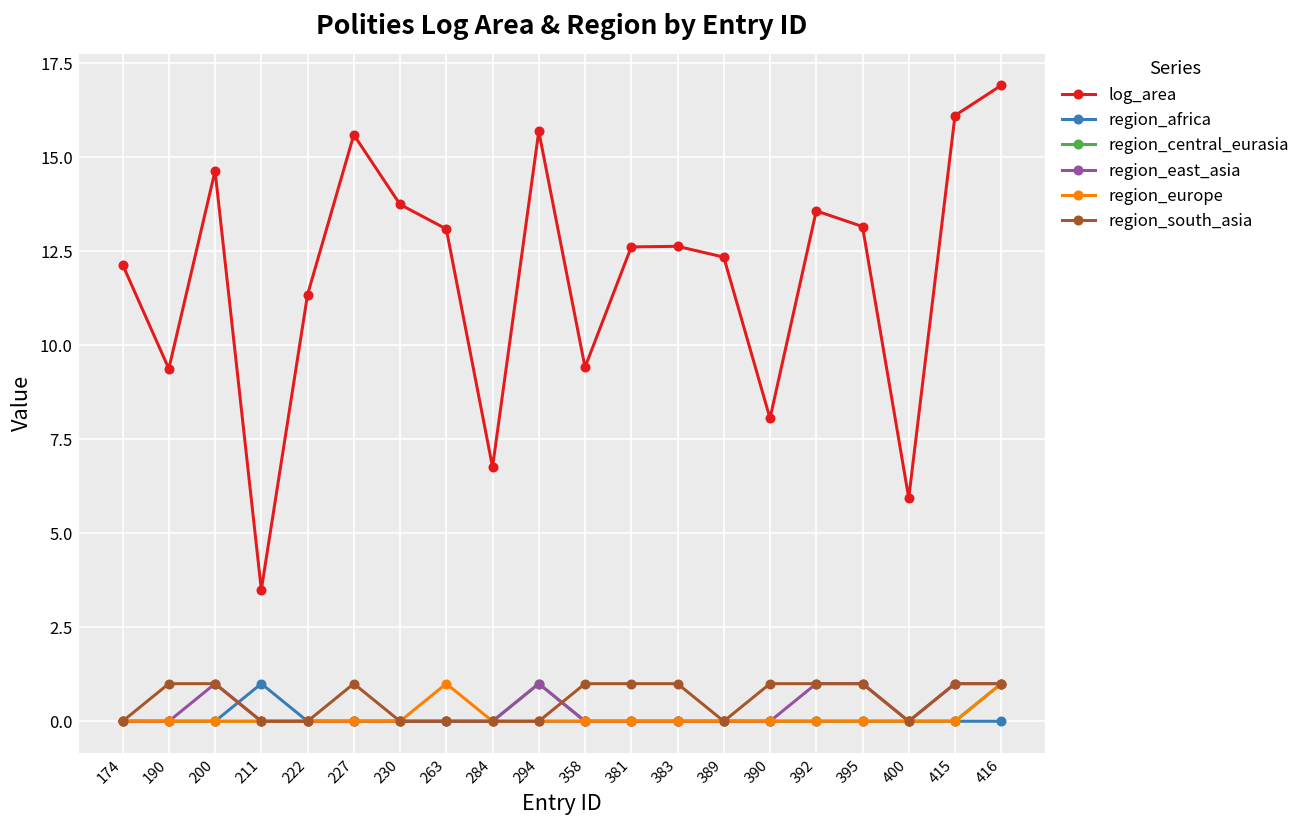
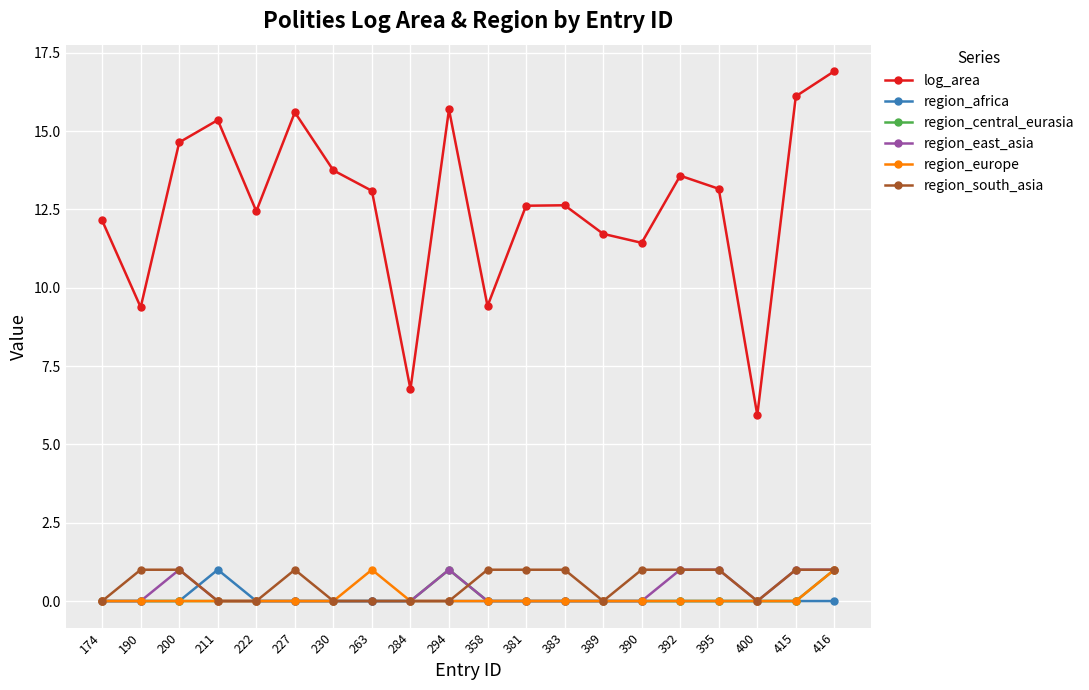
  {
    "log_area": {
      "174": 12.1,
      "190": 9.4,
      "200": 14.6,
-     "211": 3.5,
-     "222": 11.4,
+     "211": 15.4,
+     "222": 12.4,
      "227": 15.6,
      "230": 13.7,
      "263": 13.1,
      "284": 6.8,
      "294": 15.7,
      "358": 9.4,
      "381": 12.6,
      "383": 12.6,
-     "389": 12.3,
-     "390": 8.1,
+     "389": 11.7,
+     "390": 11.4,
      "392": 13.6,
      "395": 13.2,
      "400": 5.9,
      "415": 16.1,
      "416": 16.9
    },
    "region_africa": {
      "211": 1.0,
      "416": 0.0
    },
    "region_europe": {
      "263": 1.0
    },
    "region_south_asia": {
      "190": 1.0,
      "227": 1.0,
      "358": 1.0,
      "381": 1.0,
      "383": 1.0,
      "390": 1.0
    }
  }
